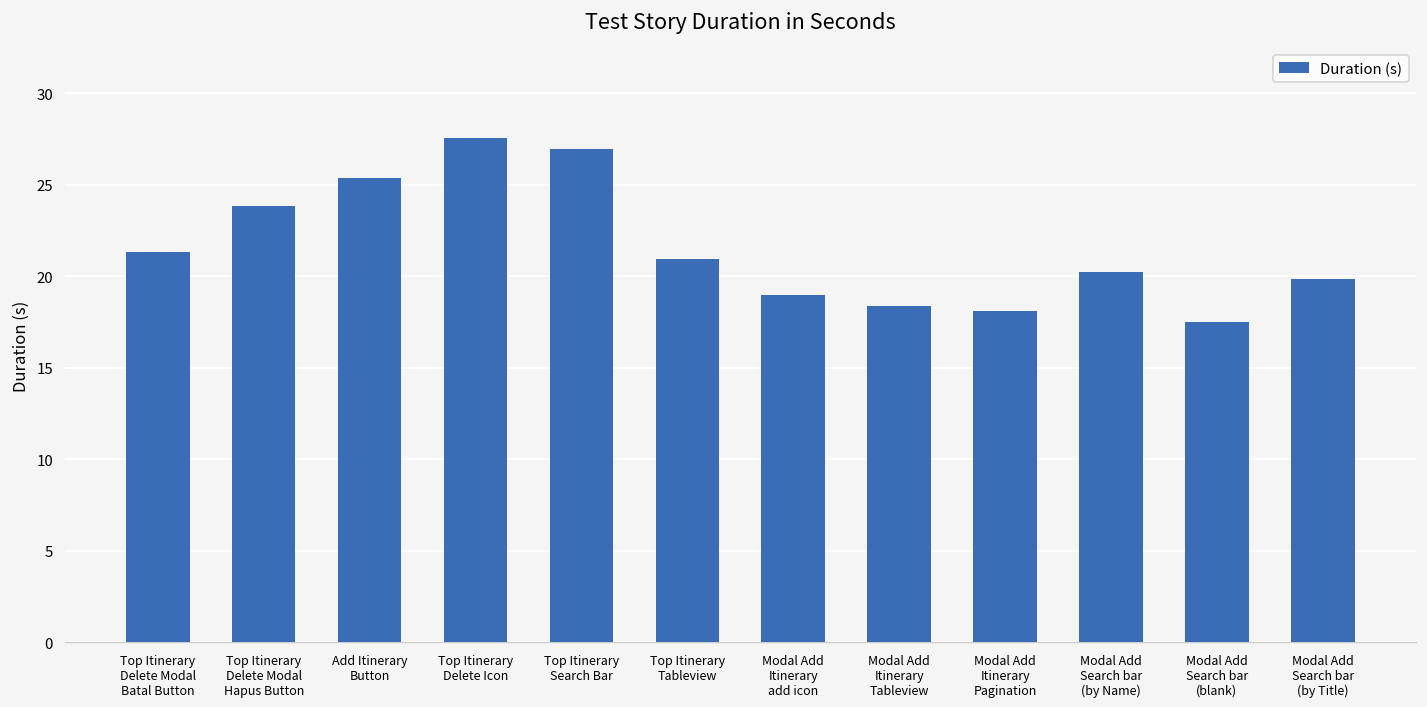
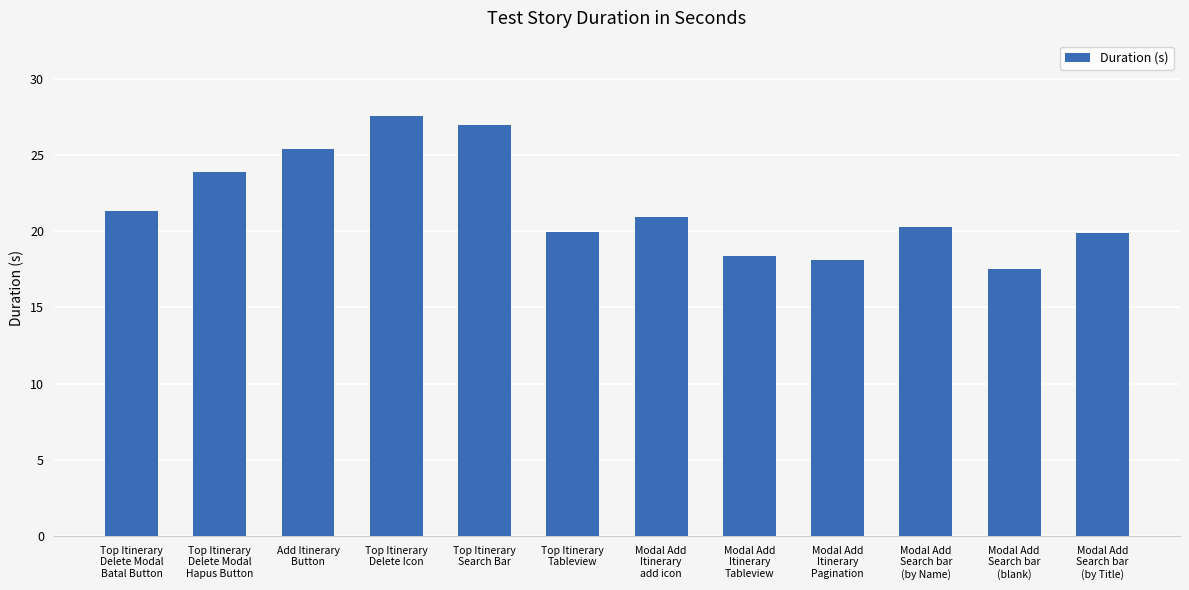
  {
    "Top Itinerary Delete Modal Batal Button": 21.3,
    "Top Itinerary Delete Modal Hapus Button": 23.9,
    "Add Itinerary Button": 25.4,
    "Top Itinerary Delete Icon": 27.5,
    "Top Itinerary Search Bar": 27.0,
-   "Top Itinerary Tableview": 21.0,
-   "Modal Add Itinerary add icon": 19.0,
+   "Top Itinerary Tableview": 19.9,
+   "Modal Add Itinerary add icon": 20.9,
    "Modal Add Itinerary Tableview": 18.4,
    "Modal Add Itinerary Pagination": 18.1,
    "Modal Add Search bar (by Name)": 20.3,
    "Modal Add Search bar (blank)": 17.5,
    "Modal Add Search bar (by Title)": 19.8
  }
